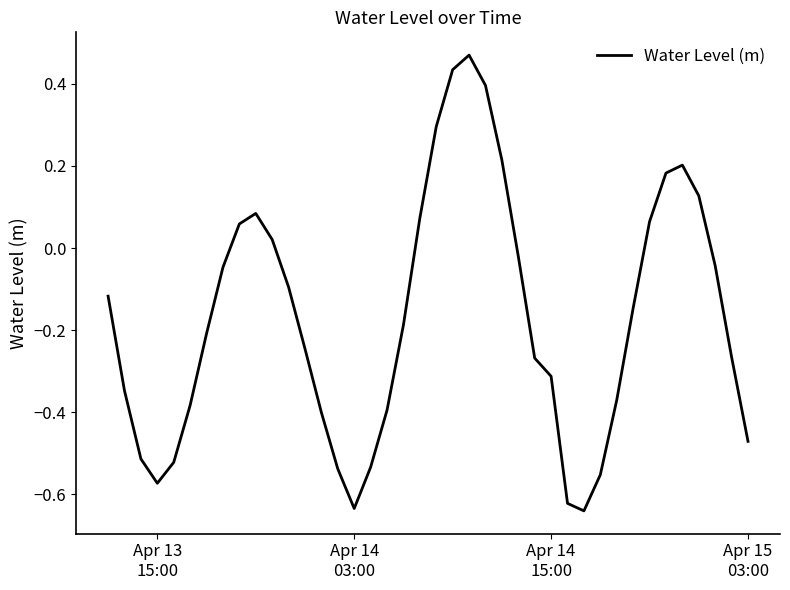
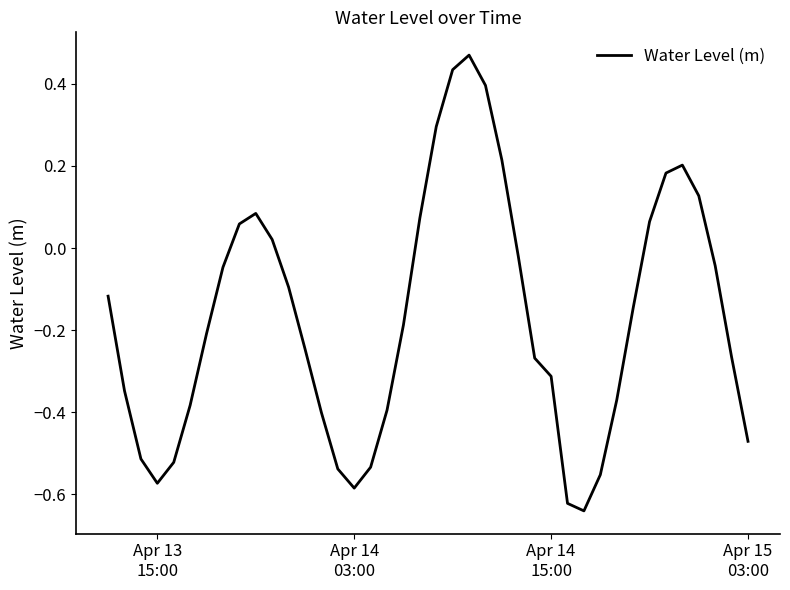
  {
    "Apr 13 15:00": -0.57,
-   "Apr 14 03:00": -0.63,
+   "Apr 14 03:00": -0.58,
    "Apr 14 15:00": -0.31,
    "Apr 15 03:00": -0.47
  }
